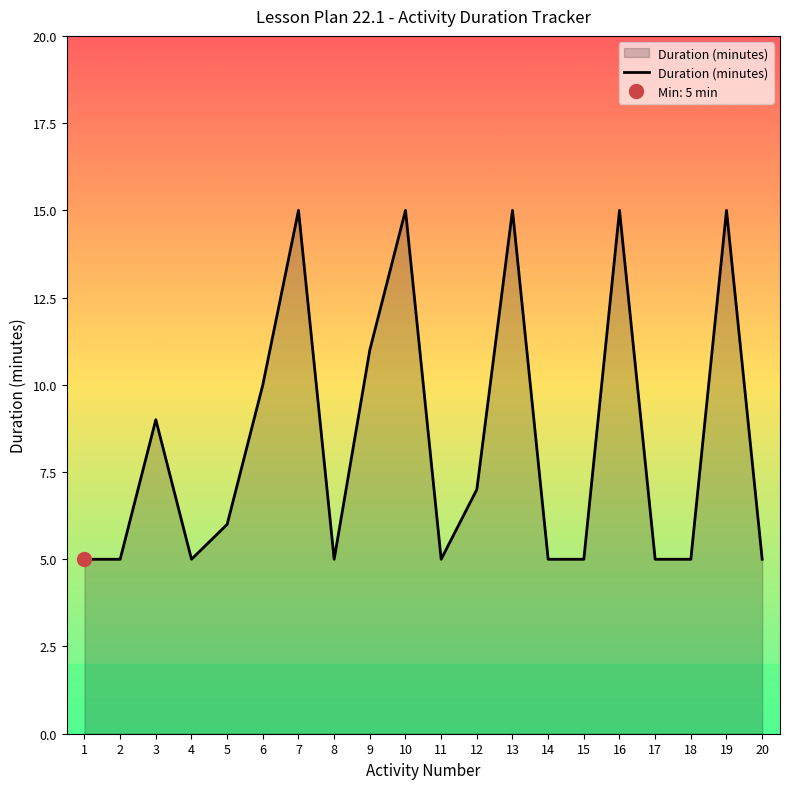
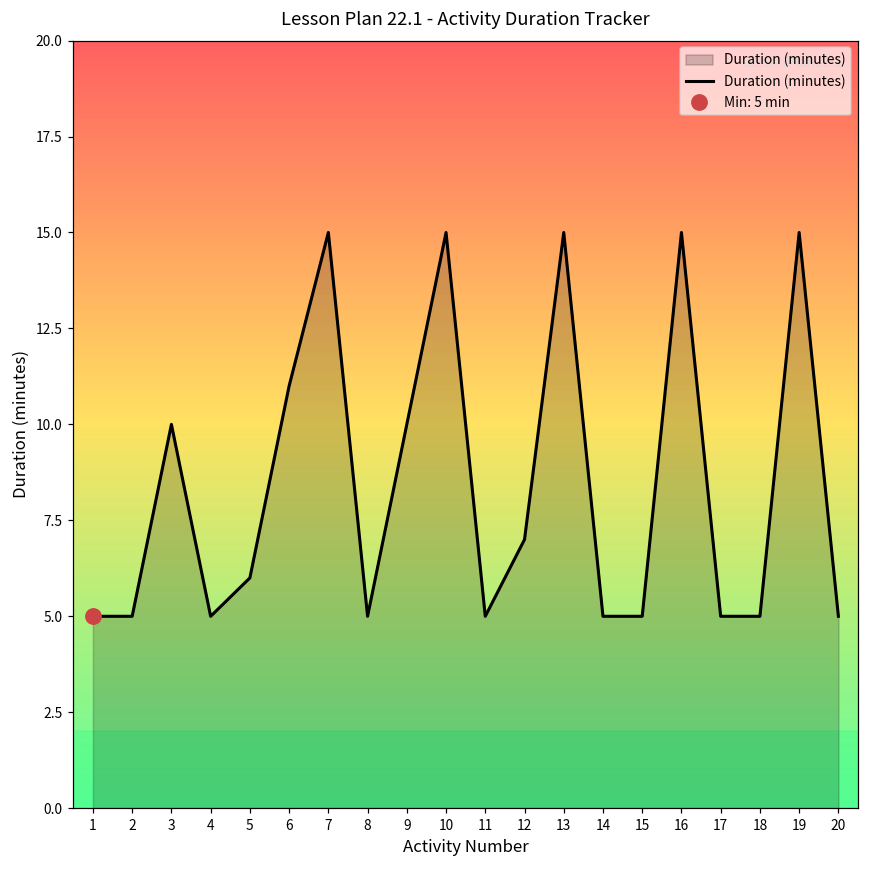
  {
    "Duration (minutes)": {
      "2": 5,
-     "3": 9,
+     "3": 10,
      "4": 5,
      "5": 6,
-     "6": 10,
+     "6": 11,
      "7": 15,
      "8": 5,
-     "9": 11,
+     "9": 10,
      "10": 15,
      "11": 5,
      "12": 7,
      "13": 15,
      "14": 5,
      "15": 5,
      "16": 15,
      "17": 5,
      "18": 5,
      "19": 15,
      "20": 5
    }
  }
